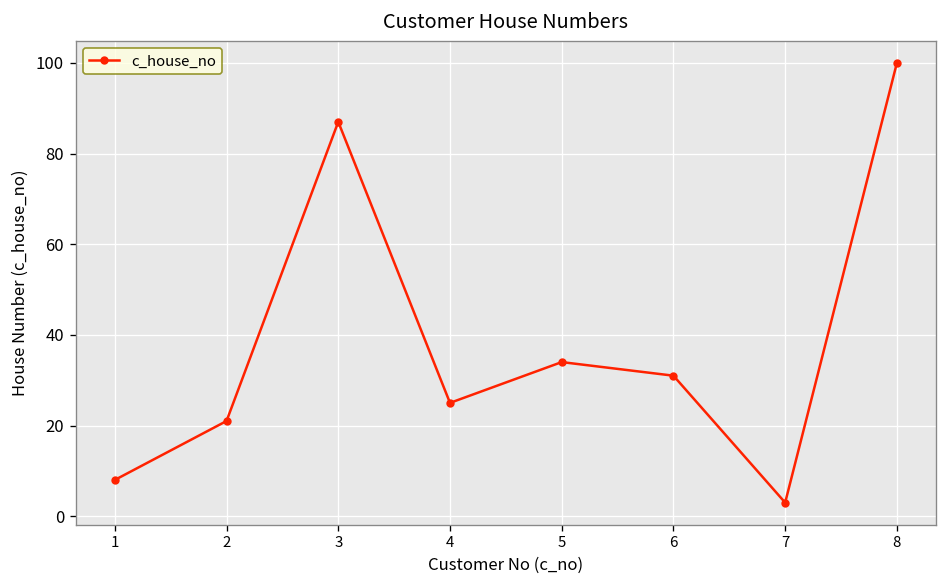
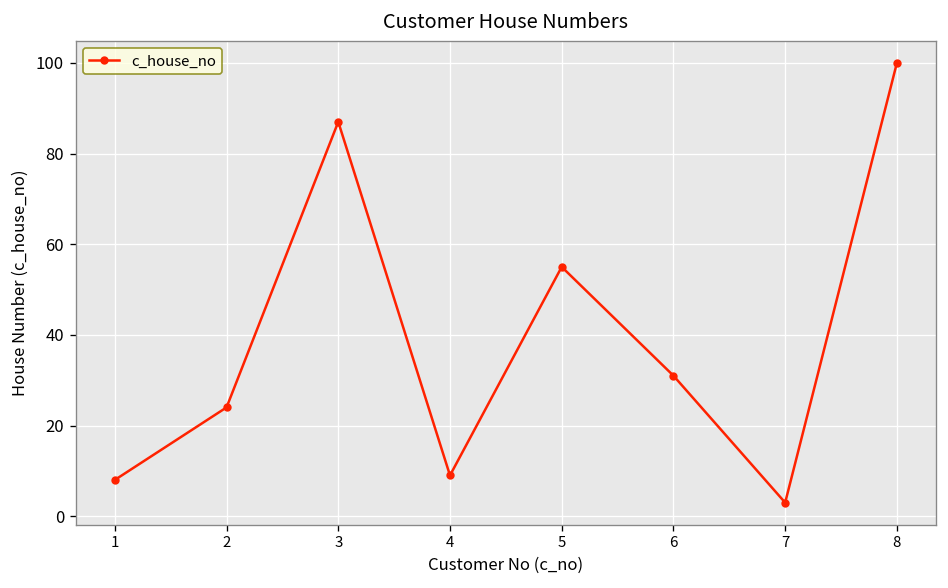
  {
    "1": 8,
-   "2": 21,
+   "2": 24,
    "3": 87,
-   "4": 25,
-   "5": 34,
+   "4": 9,
+   "5": 55,
    "6": 31,
    "7": 3,
    "8": 100
  }
